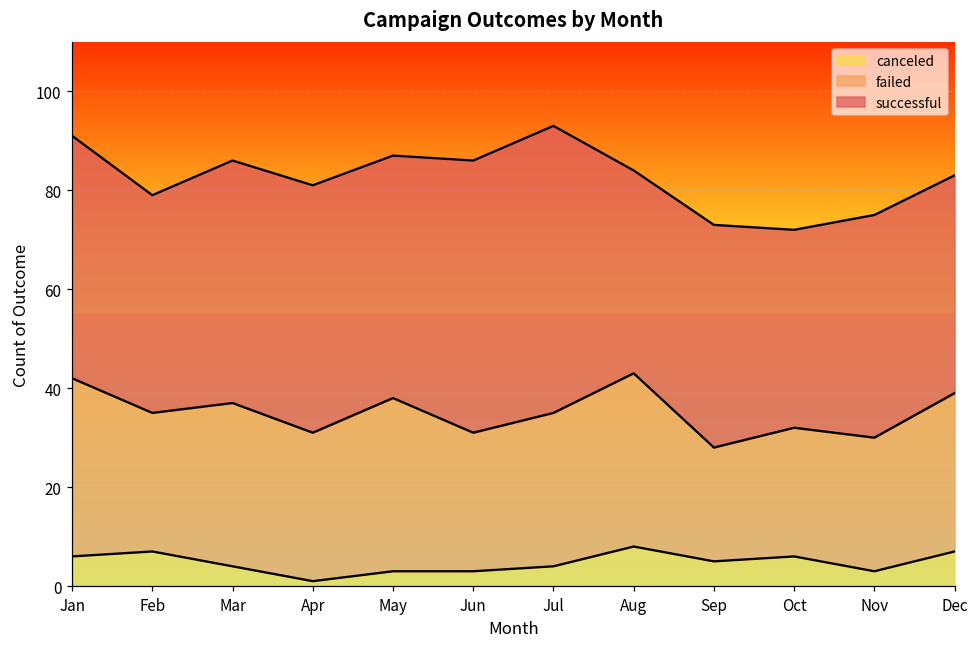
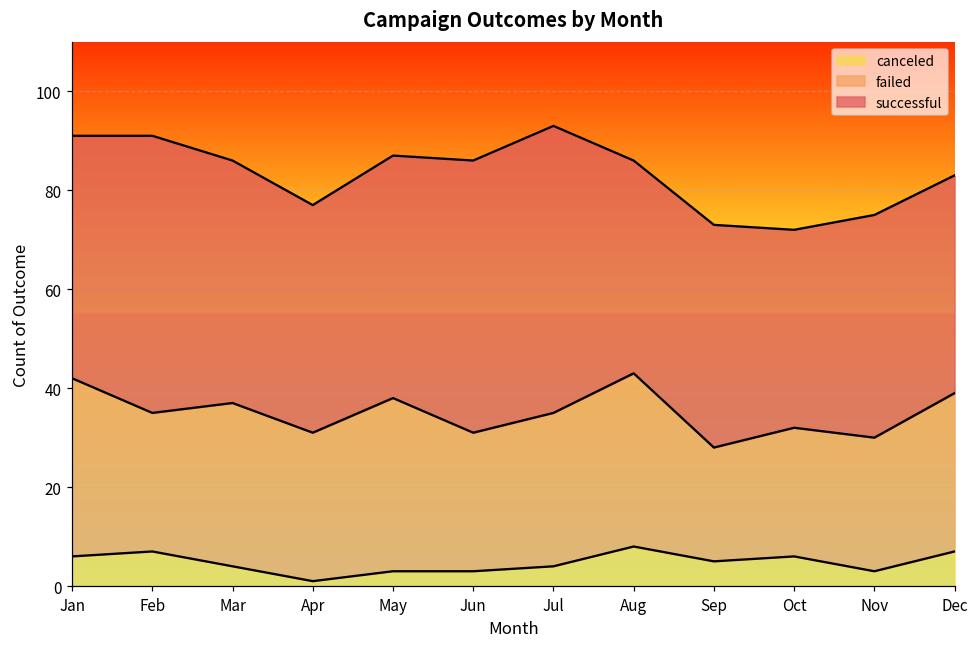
  {
    "successful": {
      "Jan": 49,
-     "Feb": 44,
+     "Feb": 56,
      "Mar": 49,
-     "Apr": 50,
+     "Apr": 46,
      "May": 49,
      "Jun": 55,
      "Jul": 58,
-     "Aug": 41,
+     "Aug": 43,
      "Sep": 45,
      "Oct": 40,
      "Nov": 45,
      "Dec": 44
    }
  }
